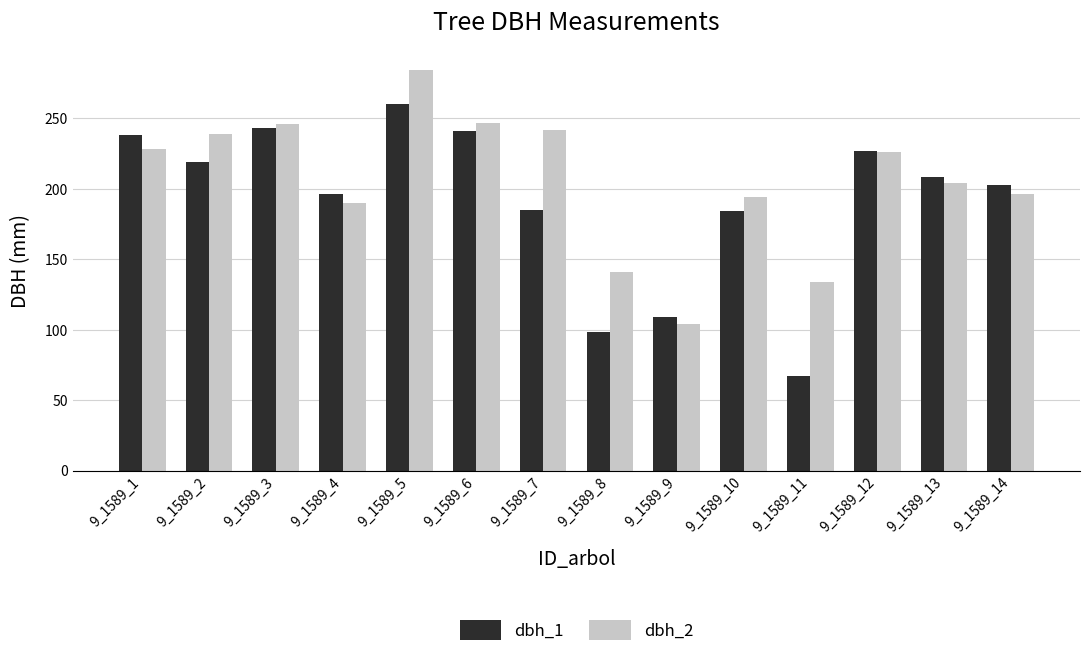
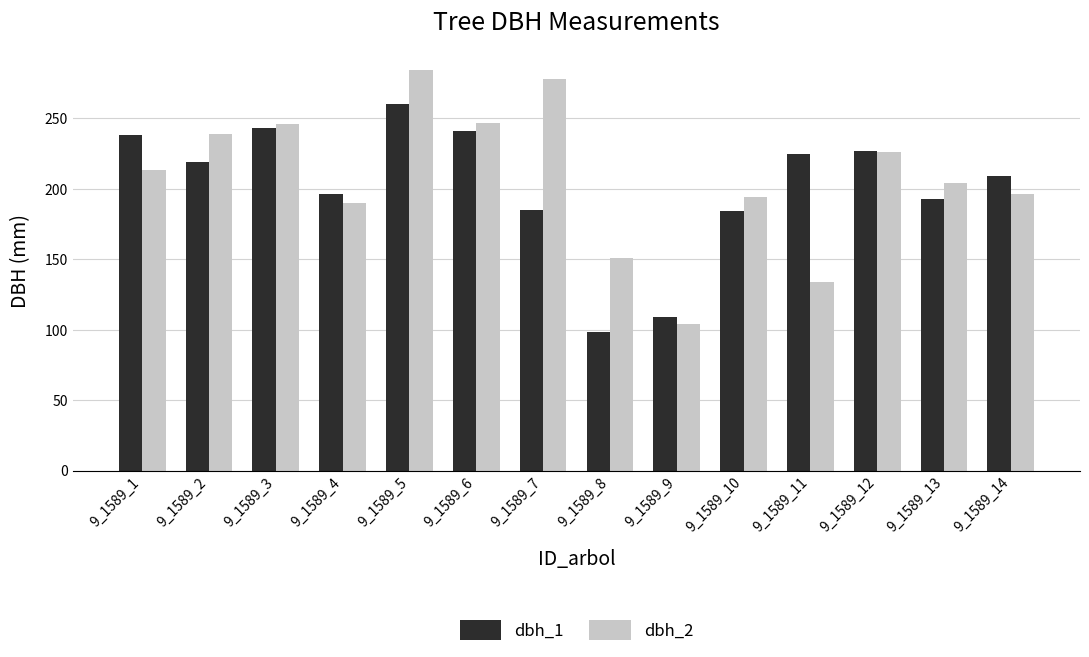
  {
    "dbh_1": {
      "9_1589_1": 238,
      "9_1589_2": 219,
      "9_1589_3": 243,
      "9_1589_4": 196,
      "9_1589_5": 260,
      "9_1589_6": 241,
      "9_1589_7": 185,
      "9_1589_8": 98,
      "9_1589_9": 109,
      "9_1589_10": 184,
-     "9_1589_11": 67,
+     "9_1589_11": 225,
      "9_1589_12": 227,
-     "9_1589_13": 208,
-     "9_1589_14": 203
+     "9_1589_13": 193,
+     "9_1589_14": 209
    },
    "dbh_2": {
-     "9_1589_1": 228,
+     "9_1589_1": 213,
      "9_1589_2": 239,
      "9_1589_3": 246,
      "9_1589_4": 190,
      "9_1589_5": 284,
      "9_1589_6": 247,
-     "9_1589_7": 242,
-     "9_1589_8": 141,
+     "9_1589_7": 278,
+     "9_1589_8": 151,
      "9_1589_9": 104,
      "9_1589_10": 194,
      "9_1589_11": 134,
      "9_1589_12": 226,
      "9_1589_13": 204,
      "9_1589_14": 196
    }
  }
